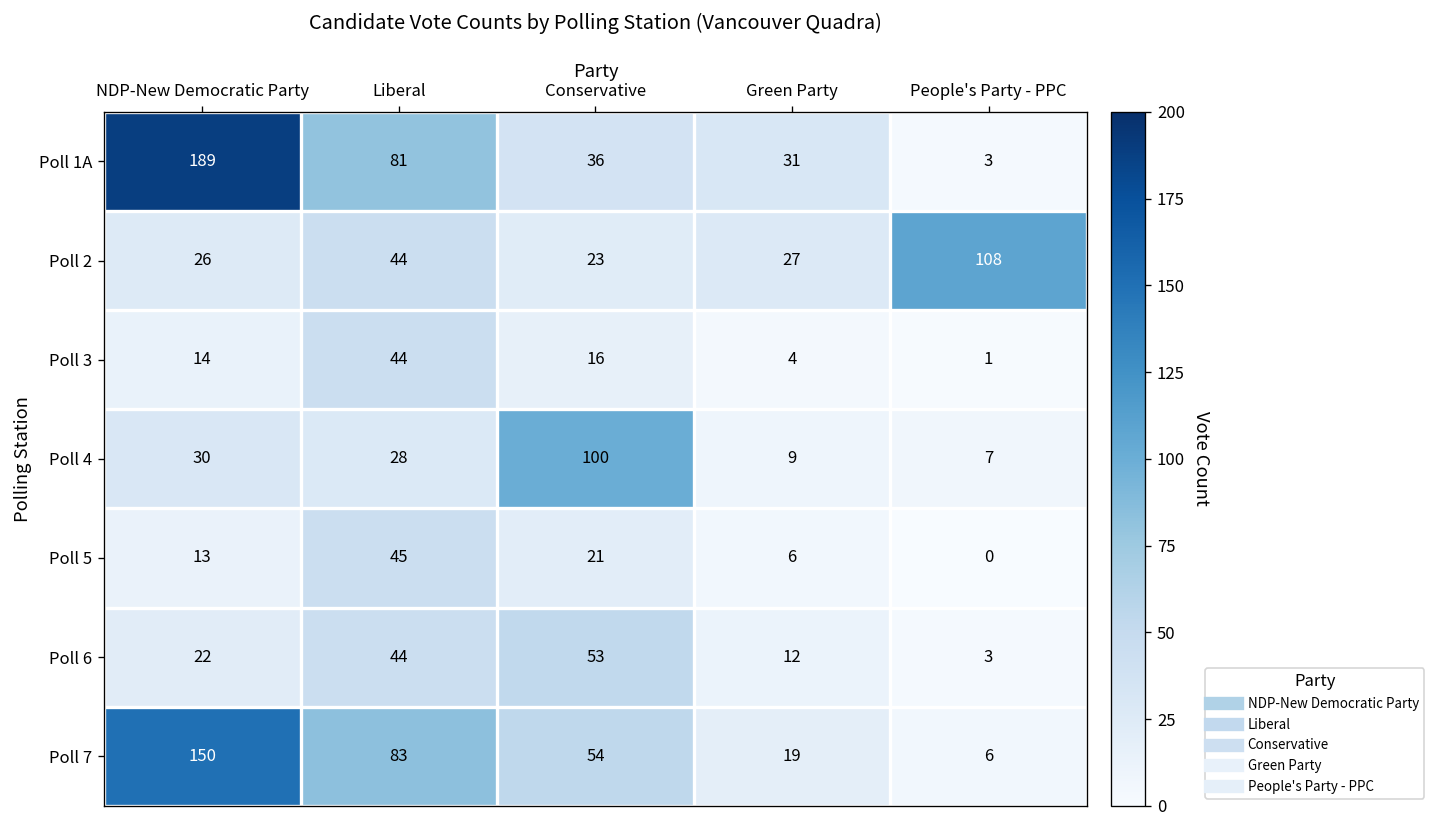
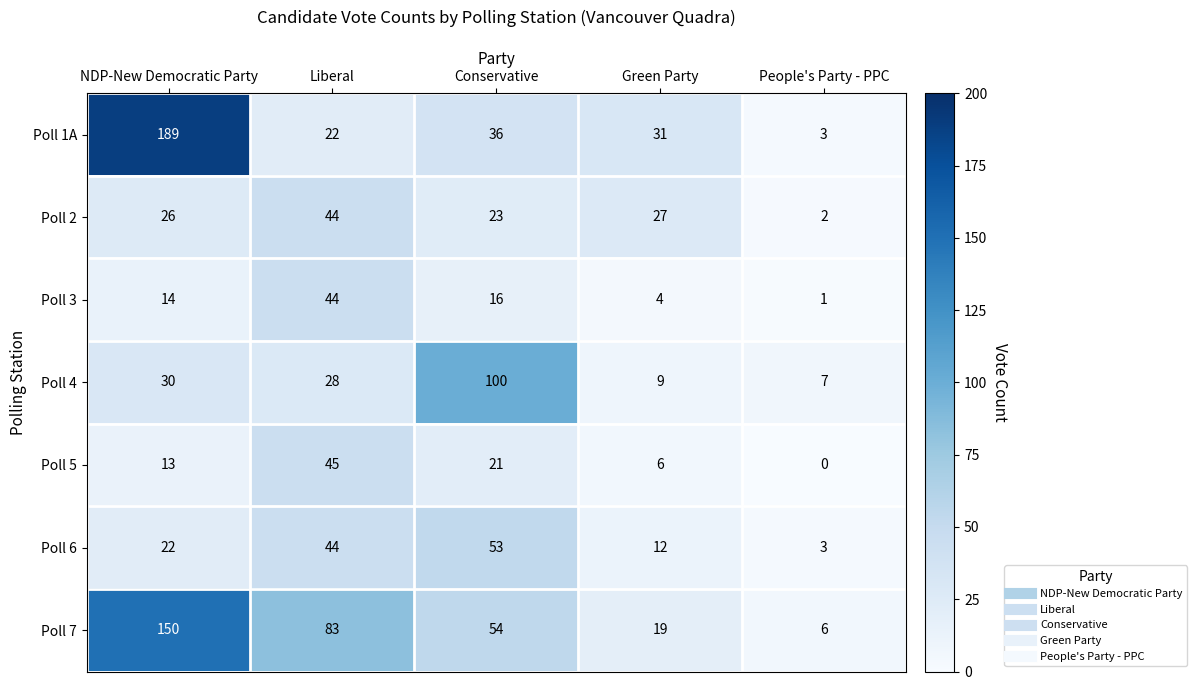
  {
    "Poll 1A": {
      "NDP-New Democratic Party": 189,
-     "Liberal": 81,
+     "Liberal": 22,
      "Conservative": 36,
      "Green Party": 31,
      "People's Party - PPC": 3
    },
    "Poll 2": {
      "NDP-New Democratic Party": 26,
      "Liberal": 44,
      "Conservative": 23,
      "Green Party": 27,
-     "People's Party - PPC": 108
+     "People's Party - PPC": 2
    },
    "Poll 3": {
      "NDP-New Democratic Party": 14,
      "Liberal": 44,
      "Conservative": 16,
      "Green Party": 4,
      "People's Party - PPC": 1
    },
    "Poll 4": {
      "NDP-New Democratic Party": 30,
      "Liberal": 28,
      "Conservative": 100,
      "Green Party": 9,
      "People's Party - PPC": 7
    },
    "Poll 5": {
      "NDP-New Democratic Party": 13,
      "Liberal": 45,
      "Conservative": 21,
      "Green Party": 6,
      "People's Party - PPC": 0
    },
    "Poll 6": {
      "NDP-New Democratic Party": 22,
      "Liberal": 44,
      "Conservative": 53,
      "Green Party": 12,
      "People's Party - PPC": 3
    },
    "Poll 7": {
      "NDP-New Democratic Party": 150,
      "Liberal": 83,
      "Conservative": 54,
      "Green Party": 19,
      "People's Party - PPC": 6
    }
  }
